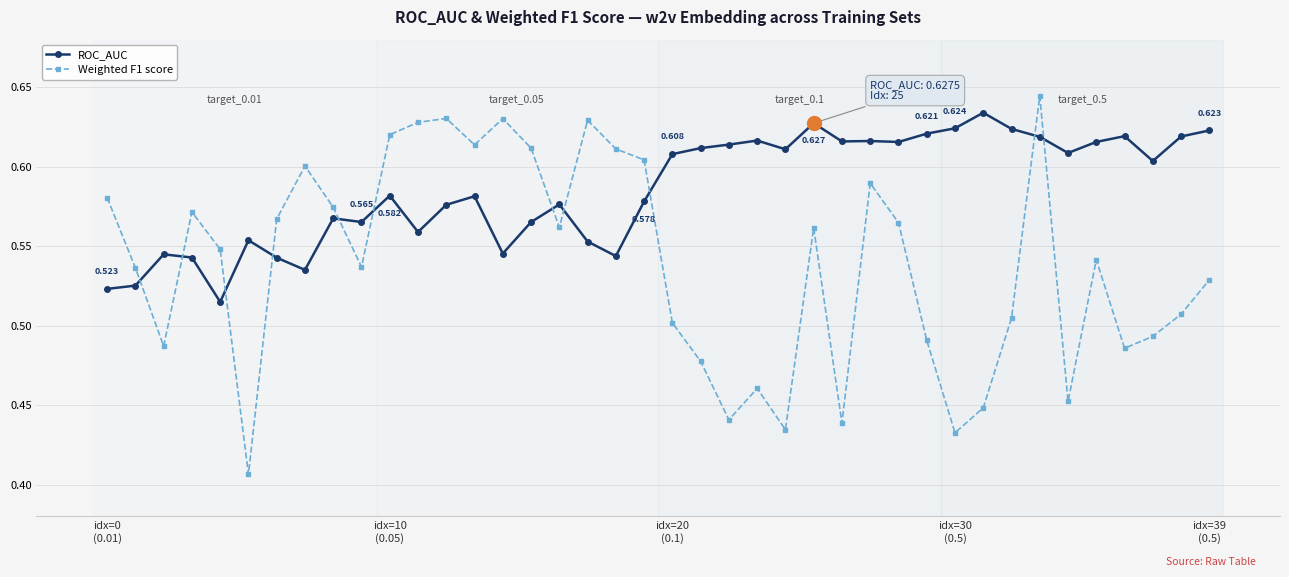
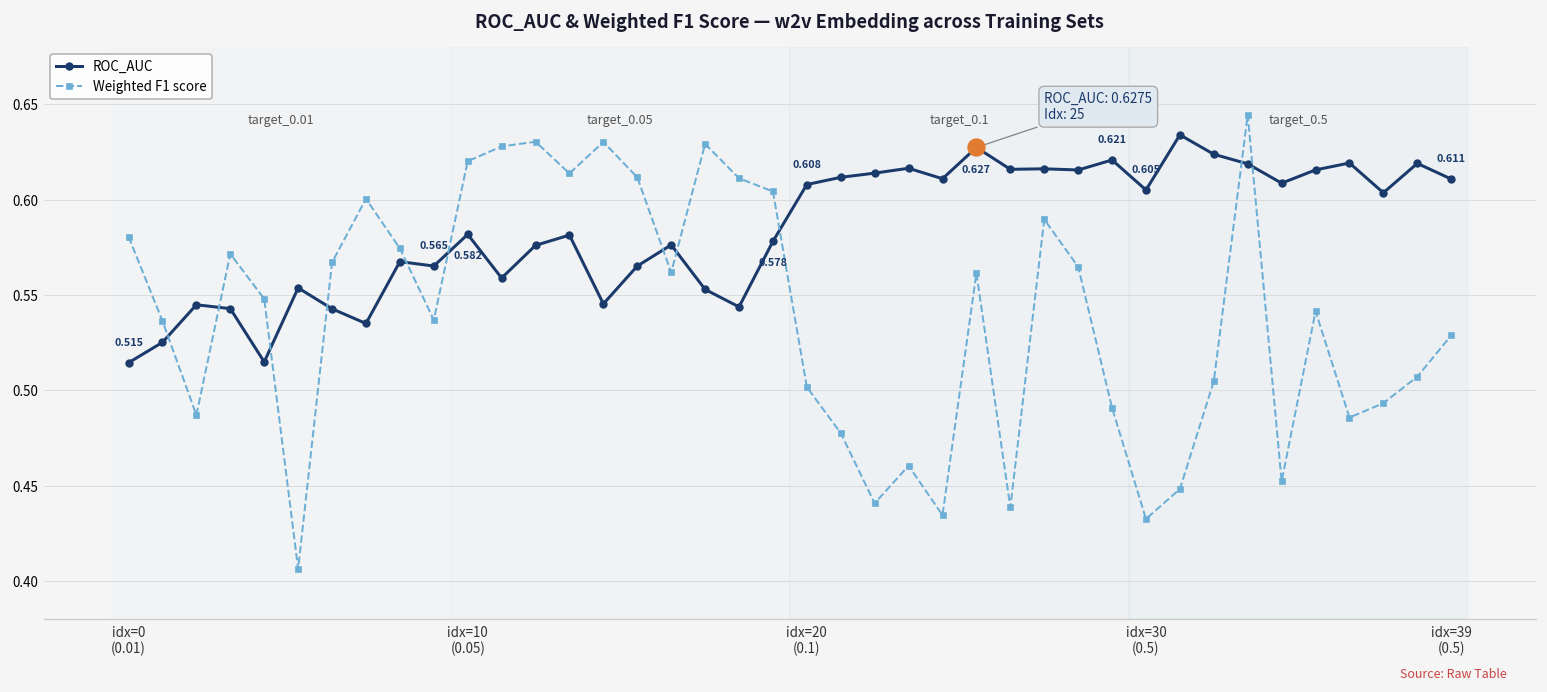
  {
    "ROC_AUC": {
-     "idx=0 (0.01)": 0.523,
+     "idx=0 (0.01)": 0.515,
      "idx=10 (0.05)": 0.582,
      "idx=20 (0.1)": 0.608,
-     "idx=30 (0.5)": 0.624,
-     "idx=39 (0.5)": 0.623
+     "idx=30 (0.5)": 0.605,
+     "idx=39 (0.5)": 0.611
    },
    "Weighted F1 score": {
      "idx=0 (0.01)": 0.581,
      "idx=10 (0.05)": 0.620,
      "idx=20 (0.1)": 0.502,
      "idx=30 (0.5)": 0.433,
      "idx=39 (0.5)": 0.529
    }
  }
